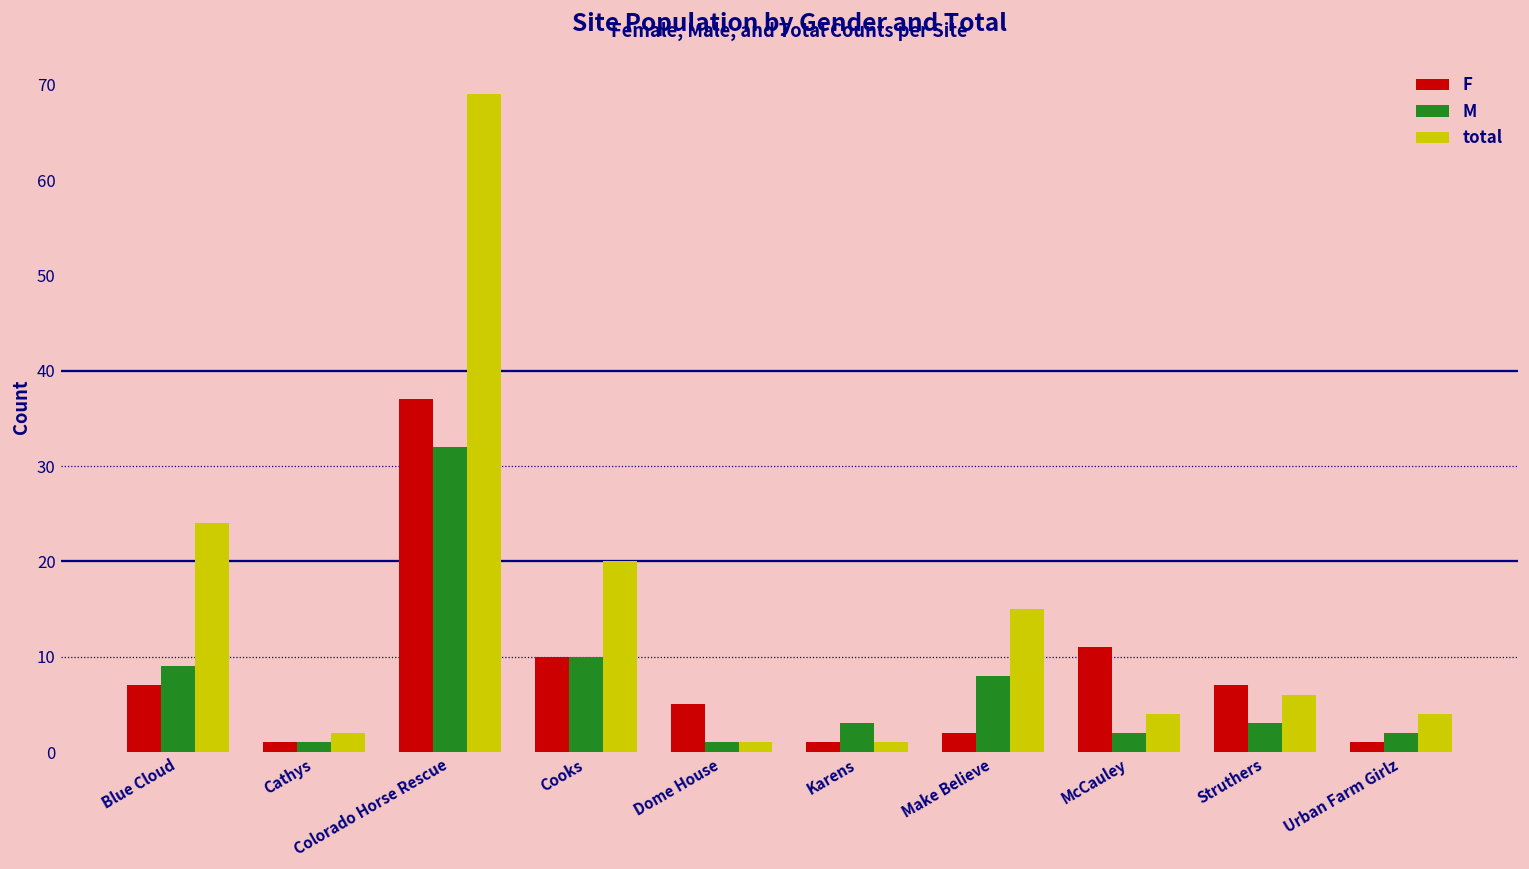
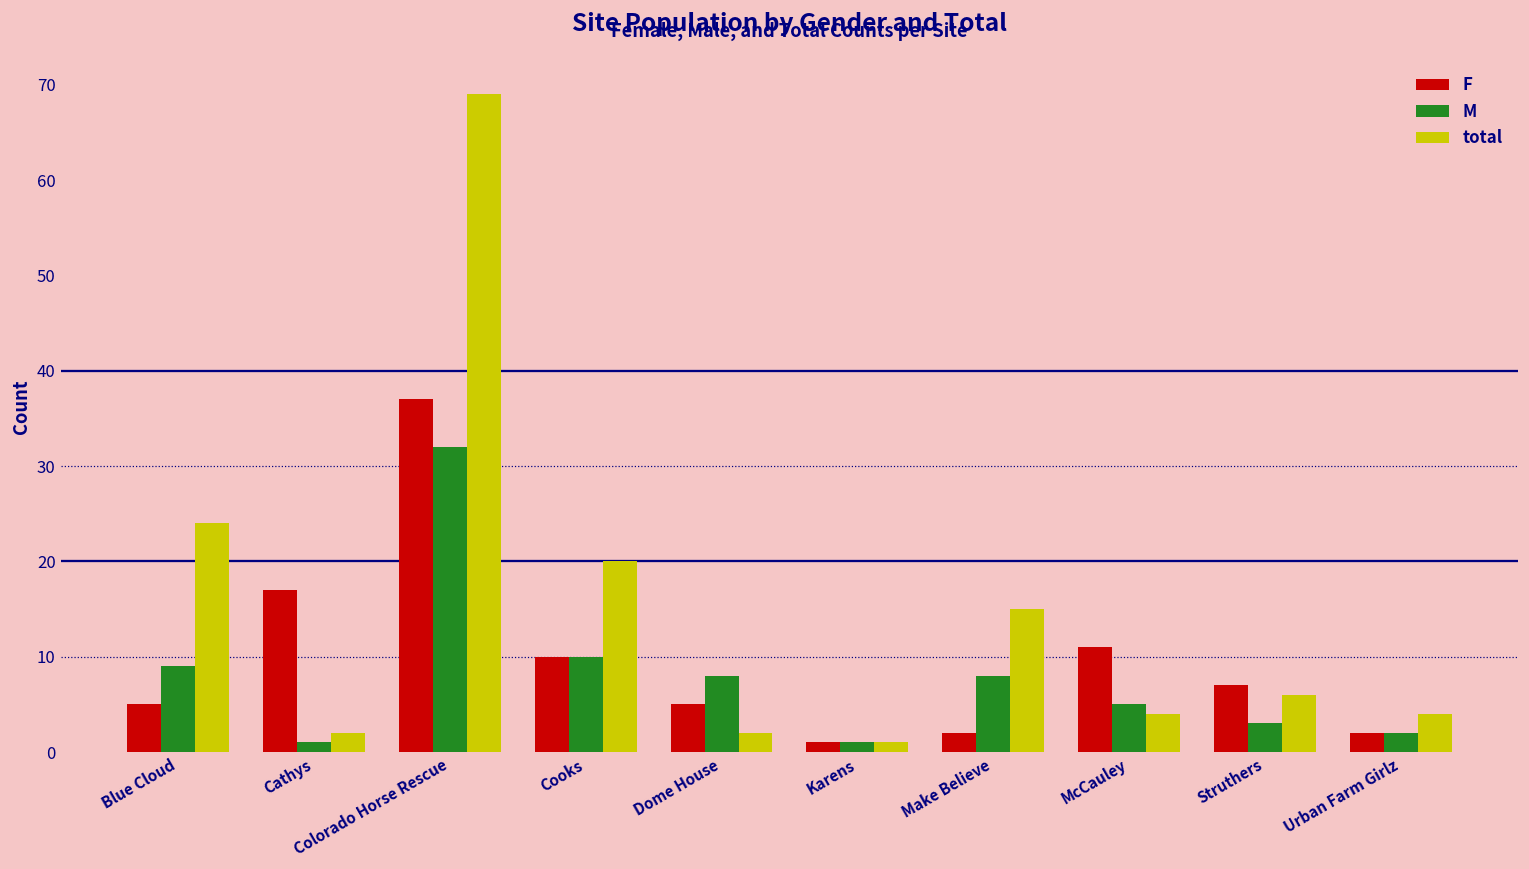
  {
    "F": {
-     "Blue Cloud": 7,
-     "Cathys": 1,
+     "Blue Cloud": 5,
+     "Cathys": 17,
      "Colorado Horse Rescue": 37,
      "Cooks": 10,
      "Dome House": 5,
      "Karens": 1,
      "Make Believe": 2,
      "McCauley": 11,
      "Struthers": 7,
-     "Urban Farm Girlz": 1
+     "Urban Farm Girlz": 2
    },
    "M": {
      "Blue Cloud": 9,
      "Cathys": 1,
      "Colorado Horse Rescue": 32,
      "Cooks": 10,
-     "Dome House": 1,
-     "Karens": 3,
+     "Dome House": 8,
+     "Karens": 1,
      "Make Believe": 8,
-     "McCauley": 2,
+     "McCauley": 5,
      "Struthers": 3,
      "Urban Farm Girlz": 2
    },
    "total": {
      "Blue Cloud": 24,
      "Cathys": 2,
      "Colorado Horse Rescue": 69,
      "Cooks": 20,
-     "Dome House": 1,
+     "Dome House": 2,
      "Karens": 1,
      "Make Believe": 15,
      "McCauley": 4,
      "Struthers": 6,
      "Urban Farm Girlz": 4
    }
  }
